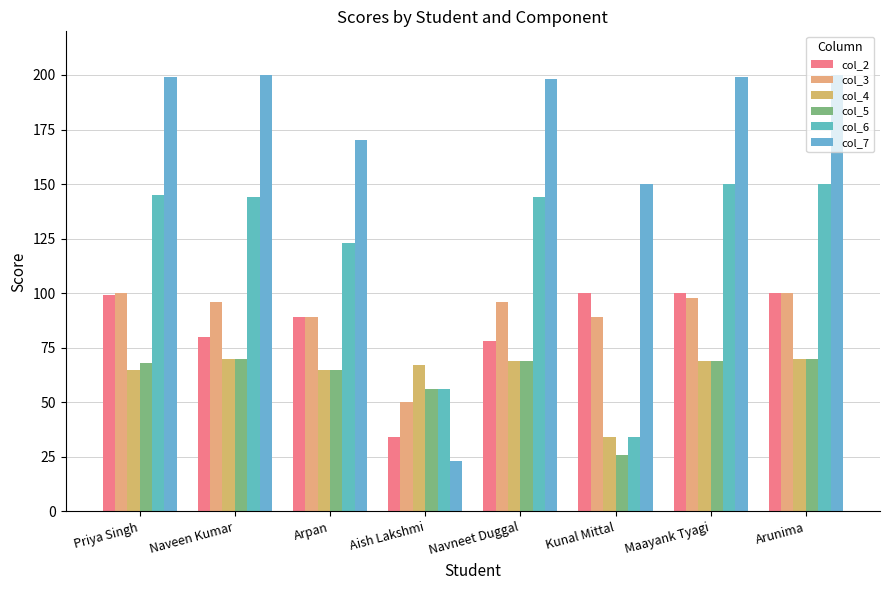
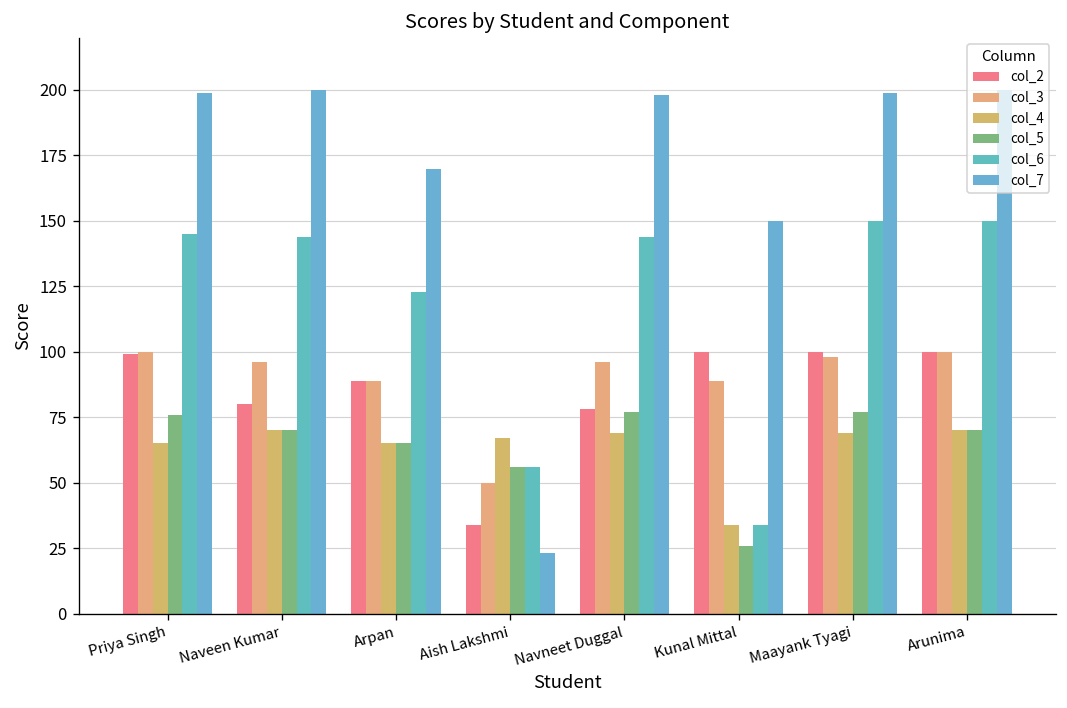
  {
    "col_5": {
-     "Priya Singh": 68,
+     "Priya Singh": 76,
      "Naveen Kumar": 70,
      "Arpan": 65,
      "Aish Lakshmi": 56,
-     "Navneet Duggal": 69,
+     "Navneet Duggal": 77,
      "Kunal Mittal": 26,
-     "Maayank Tyagi": 69,
+     "Maayank Tyagi": 77,
      "Arunima": 70
    }
  }
